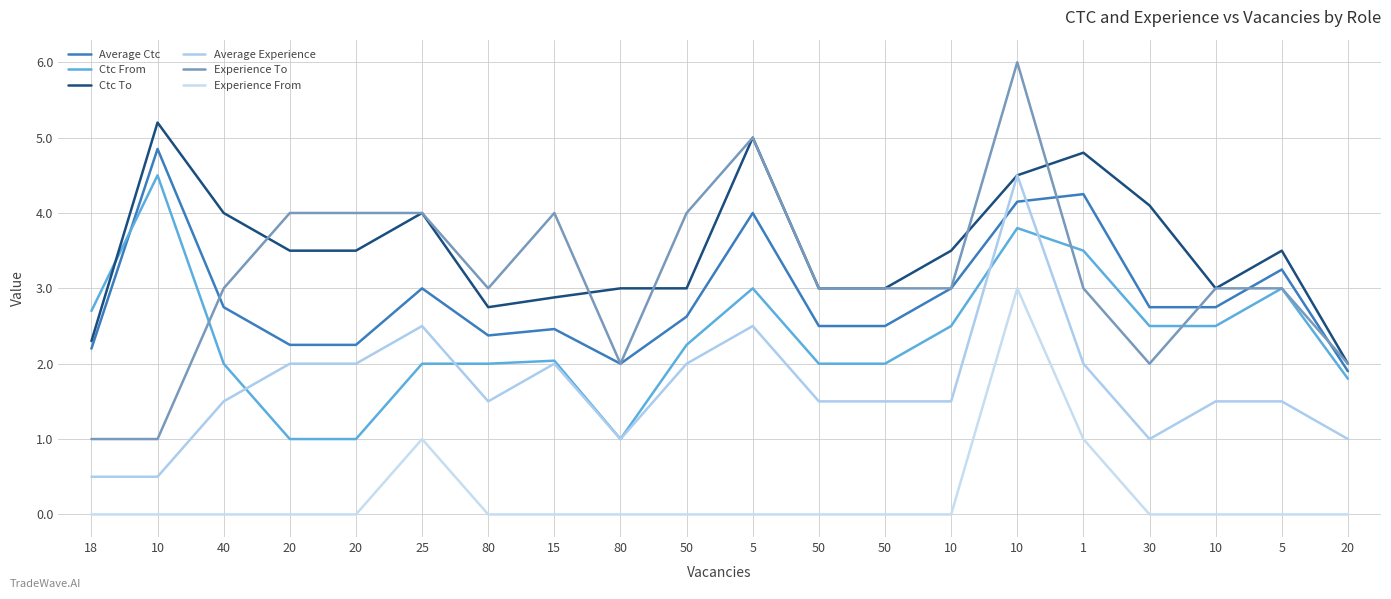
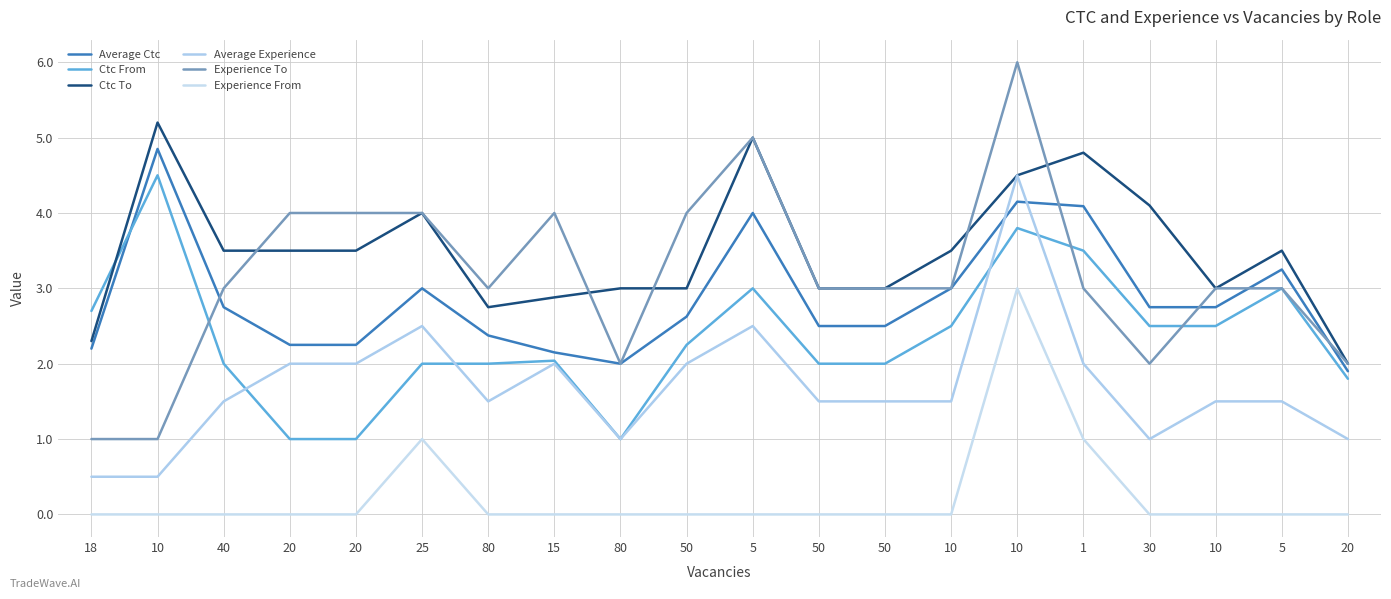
  {
    "Average Ctc": {
      "18": 2.2,
      "40": 2.8,
      "25": 3.0,
-     "15": 2.5,
-     "1": 4.3,
+     "15": 2.2,
+     "1": 4.1,
      "30": 2.8
    },
    "Ctc To": {
      "18": 2.3,
-     "40": 4.0,
+     "40": 3.5,
      "15": 2.9,
      "1": 4.8,
      "30": 4.1
    }
  }
